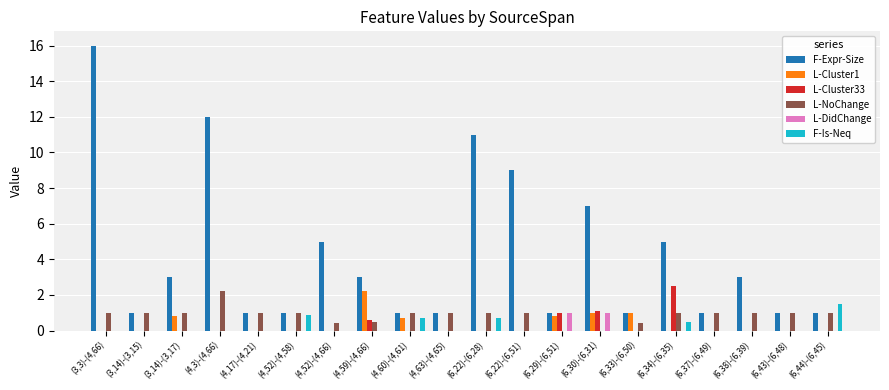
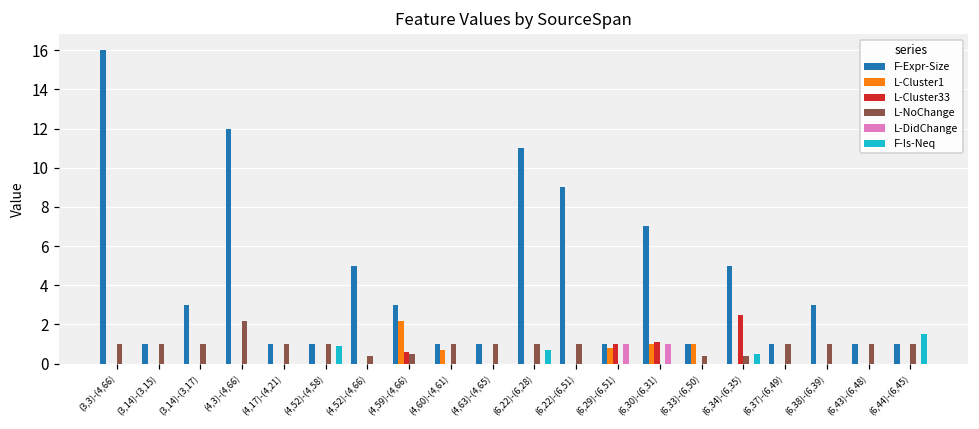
  {
    "F-Expr-Size": {
      "(3,3)-(4,66)": 16.0,
      "(3,14)-(3,15)": 1.0,
      "(3,14)-(3,17)": 3.0,
      "(4,3)-(4,66)": 12.0,
      "(4,17)-(4,21)": 1.0,
      "(4,52)-(4,58)": 1.0,
      "(4,52)-(4,66)": 5.0,
      "(4,59)-(4,66)": 3.0,
      "(4,60)-(4,61)": 1.0,
      "(4,63)-(4,65)": 1.0,
      "(6,22)-(6,28)": 11.0,
      "(6,22)-(6,51)": 9.0,
      "(6,29)-(6,51)": 1.0,
      "(6,30)-(6,31)": 7.0,
      "(6,33)-(6,50)": 1.0,
      "(6,34)-(6,35)": 5.0,
      "(6,37)-(6,49)": 1.0,
      "(6,38)-(6,39)": 3.0,
      "(6,43)-(6,48)": 1.0,
      "(6,44)-(6,45)": 1.0
    },
    "L-Cluster1": {
      "(3,3)-(4,66)": 0.0,
      "(3,14)-(3,15)": 0.0,
-     "(3,14)-(3,17)": 0.8,
+     "(3,14)-(3,17)": 0.0,
      "(4,3)-(4,66)": 0.0,
      "(4,17)-(4,21)": 0.0,
      "(4,52)-(4,58)": 0.0,
      "(4,52)-(4,66)": 0.0,
      "(4,59)-(4,66)": 2.2,
      "(4,60)-(4,61)": 0.7,
      "(4,63)-(4,65)": 0.0,
      "(6,22)-(6,28)": 0.0,
      "(6,22)-(6,51)": 0.0,
      "(6,29)-(6,51)": 0.8,
      "(6,30)-(6,31)": 1.0,
      "(6,33)-(6,50)": 1.0,
      "(6,34)-(6,35)": 0.0,
      "(6,37)-(6,49)": 0.0,
      "(6,38)-(6,39)": 0.0,
      "(6,43)-(6,48)": 0.0,
      "(6,44)-(6,45)": 0.0
    },
    "L-Cluster33": {
      "(3,3)-(4,66)": 0.0,
      "(3,14)-(3,15)": 0.0,
      "(3,14)-(3,17)": 0.0,
      "(4,3)-(4,66)": 0.0,
      "(4,17)-(4,21)": 0.0,
      "(4,52)-(4,58)": 0.0,
      "(4,52)-(4,66)": 0.0,
      "(4,59)-(4,66)": 0.6,
      "(4,60)-(4,61)": 0.0,
      "(4,63)-(4,65)": 0.0,
      "(6,22)-(6,28)": 0.0,
      "(6,22)-(6,51)": 0.0,
      "(6,29)-(6,51)": 1.0,
      "(6,30)-(6,31)": 1.1,
      "(6,33)-(6,50)": 0.0,
      "(6,34)-(6,35)": 2.5,
      "(6,37)-(6,49)": 0.0,
      "(6,38)-(6,39)": 0.0,
      "(6,43)-(6,48)": 0.0,
      "(6,44)-(6,45)": 0.0
    },
    "L-NoChange": {
      "(3,3)-(4,66)": 1.0,
      "(3,14)-(3,15)": 1.0,
      "(3,14)-(3,17)": 1.0,
      "(4,3)-(4,66)": 2.2,
      "(4,17)-(4,21)": 1.0,
      "(4,52)-(4,58)": 1.0,
      "(4,52)-(4,66)": 0.4,
      "(4,59)-(4,66)": 0.5,
      "(4,60)-(4,61)": 1.0,
      "(4,63)-(4,65)": 1.0,
      "(6,22)-(6,28)": 1.0,
      "(6,22)-(6,51)": 1.0,
      "(6,29)-(6,51)": 0.0,
      "(6,30)-(6,31)": 0.0,
      "(6,33)-(6,50)": 0.4,
-     "(6,34)-(6,35)": 1.0,
+     "(6,34)-(6,35)": 0.4,
      "(6,37)-(6,49)": 1.0,
      "(6,38)-(6,39)": 1.0,
      "(6,43)-(6,48)": 1.0,
      "(6,44)-(6,45)": 1.0
    },
    "L-DidChange": {
      "(3,3)-(4,66)": 0.0,
      "(3,14)-(3,15)": 0.0,
      "(3,14)-(3,17)": 0.0,
      "(4,3)-(4,66)": 0.0,
      "(4,17)-(4,21)": 0.0,
      "(4,52)-(4,58)": 0.0,
      "(4,52)-(4,66)": 0.0,
      "(4,59)-(4,66)": 0.0,
      "(4,60)-(4,61)": 0.0,
      "(4,63)-(4,65)": 0.0,
      "(6,22)-(6,28)": 0.0,
      "(6,22)-(6,51)": 0.0,
      "(6,29)-(6,51)": 1.0,
      "(6,30)-(6,31)": 1.0,
      "(6,33)-(6,50)": 0.0,
      "(6,34)-(6,35)": 0.0,
      "(6,37)-(6,49)": 0.0,
      "(6,38)-(6,39)": 0.0,
      "(6,43)-(6,48)": 0.0,
      "(6,44)-(6,45)": 0.0
    },
    "F-Is-Neq": {
      "(3,3)-(4,66)": 0.0,
      "(3,14)-(3,15)": 0.0,
      "(3,14)-(3,17)": 0.0,
      "(4,3)-(4,66)": 0.0,
      "(4,17)-(4,21)": 0.0,
      "(4,52)-(4,58)": 0.9,
      "(4,52)-(4,66)": 0.0,
      "(4,59)-(4,66)": 0.0,
-     "(4,60)-(4,61)": 0.7,
+     "(4,60)-(4,61)": 0.0,
      "(4,63)-(4,65)": 0.0,
      "(6,22)-(6,28)": 0.7,
      "(6,22)-(6,51)": 0.0,
      "(6,29)-(6,51)": 0.0,
      "(6,30)-(6,31)": 0.0,
      "(6,33)-(6,50)": 0.0,
      "(6,34)-(6,35)": 0.5,
      "(6,37)-(6,49)": 0.0,
      "(6,38)-(6,39)": 0.0,
      "(6,43)-(6,48)": 0.0,
      "(6,44)-(6,45)": 1.5
    }
  }
